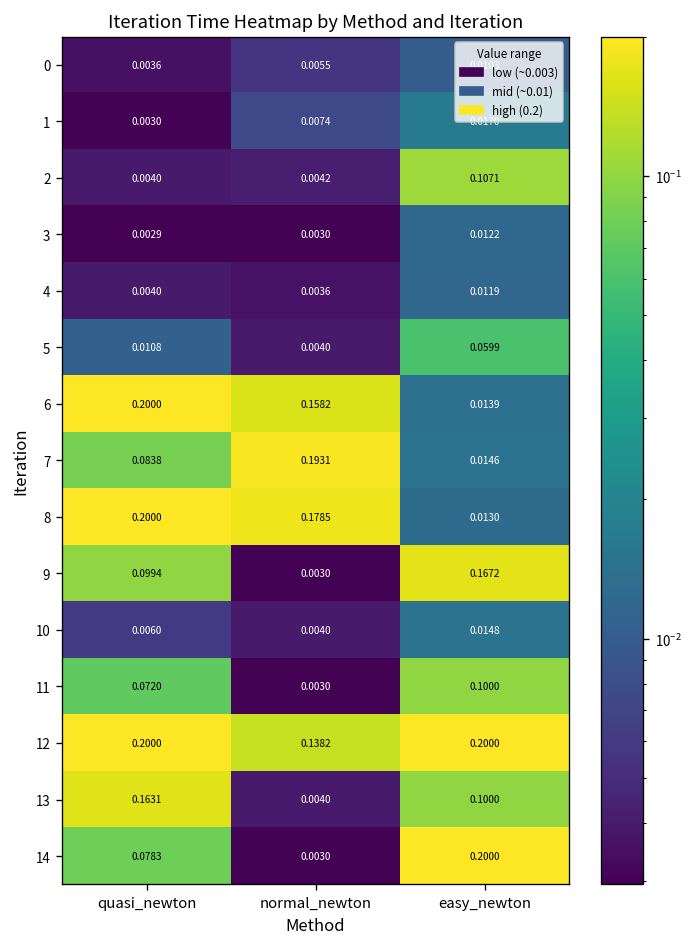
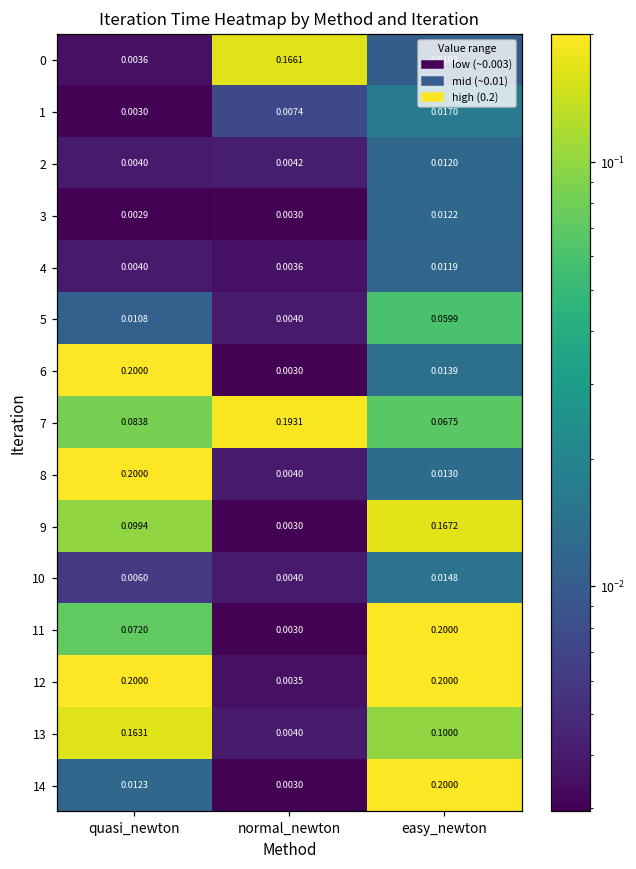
  {
    "0": {
      "quasi_newton": 0.0036,
-     "normal_newton": 0.0055
+     "normal_newton": 0.1661
    },
    "1": {
      "quasi_newton": 0.0030,
      "normal_newton": 0.0074
    },
    "2": {
      "quasi_newton": 0.0040,
      "normal_newton": 0.0042,
-     "easy_newton": 0.1071
+     "easy_newton": 0.0120
    },
    "3": {
      "quasi_newton": 0.0029,
      "normal_newton": 0.0030,
      "easy_newton": 0.0122
    },
    "4": {
      "quasi_newton": 0.0040,
      "normal_newton": 0.0036,
      "easy_newton": 0.0119
    },
    "5": {
      "quasi_newton": 0.0108,
      "normal_newton": 0.0040,
      "easy_newton": 0.0599
    },
    "6": {
      "quasi_newton": 0.2000,
-     "normal_newton": 0.1582,
+     "normal_newton": 0.0030,
      "easy_newton": 0.0139
    },
    "7": {
      "quasi_newton": 0.0838,
      "normal_newton": 0.1931,
-     "easy_newton": 0.0146
+     "easy_newton": 0.0675
    },
    "8": {
      "quasi_newton": 0.2000,
-     "normal_newton": 0.1785,
+     "normal_newton": 0.0040,
      "easy_newton": 0.0130
    },
    "9": {
      "quasi_newton": 0.0994,
      "normal_newton": 0.0030,
      "easy_newton": 0.1672
    },
    "10": {
      "quasi_newton": 0.0060,
      "normal_newton": 0.0040,
      "easy_newton": 0.0148
    },
    "11": {
      "quasi_newton": 0.0720,
      "normal_newton": 0.0030,
-     "easy_newton": 0.1000
+     "easy_newton": 0.2000
    },
    "12": {
      "quasi_newton": 0.2000,
-     "normal_newton": 0.1382,
+     "normal_newton": 0.0035,
      "easy_newton": 0.2000
    },
    "13": {
      "quasi_newton": 0.1631,
      "normal_newton": 0.0040,
      "easy_newton": 0.1000
    },
    "14": {
-     "quasi_newton": 0.0783,
+     "quasi_newton": 0.0123,
      "normal_newton": 0.0030,
      "easy_newton": 0.2000
    }
  }
